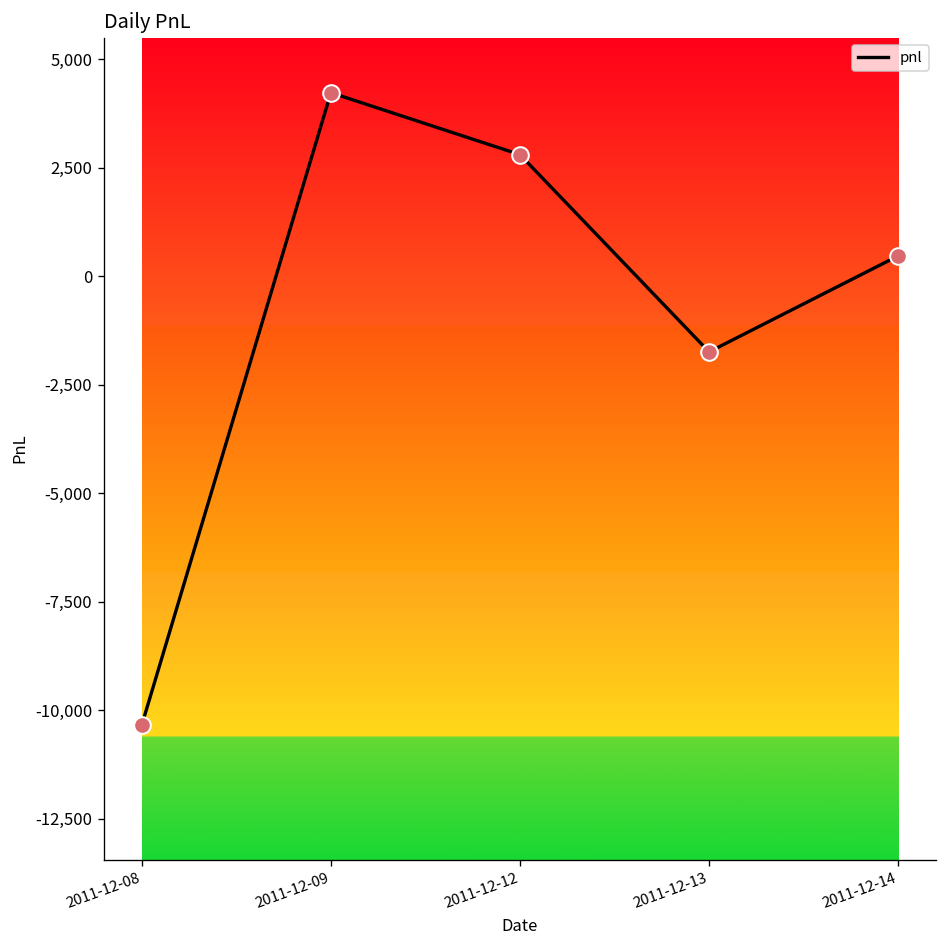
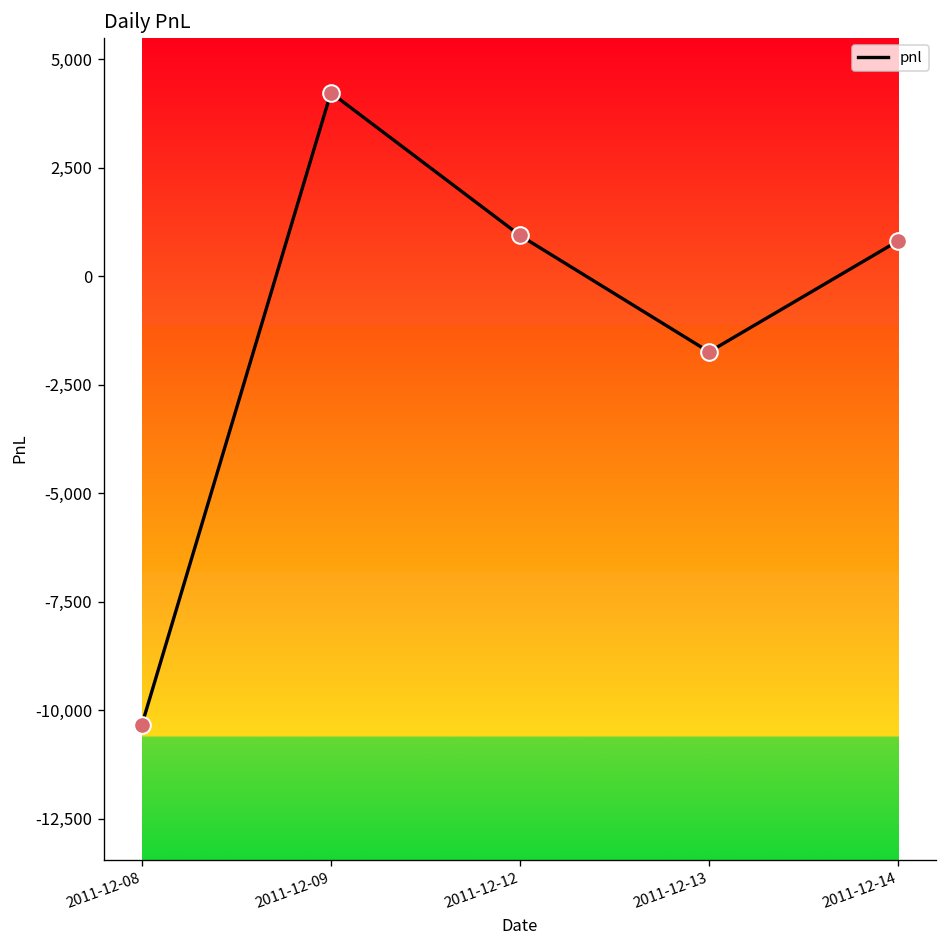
  {
    "2011-12-08": "-10,300",
    "2011-12-09": "4,200",
-   "2011-12-12": "2,800",
+   "2011-12-12": "900",
    "2011-12-13": "-1,700",
-   "2011-12-14": "500"
+   "2011-12-14": "800"
  }
